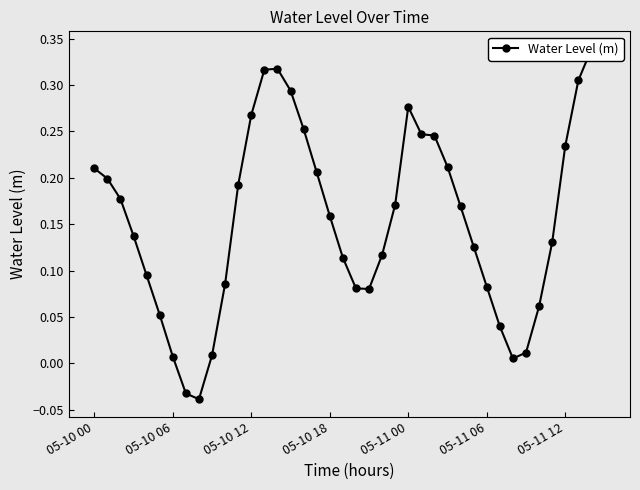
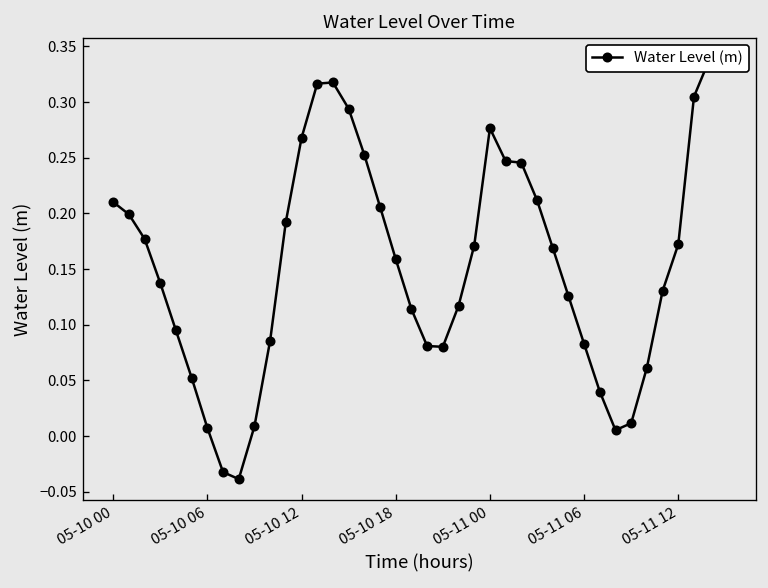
  {
    "05-10 00": 0.21,
    "05-10 06": 0.01,
    "05-10 12": 0.27,
    "05-10 18": 0.16,
    "05-11 00": 0.28,
    "05-11 06": 0.08,
-   "05-11 12": 0.23
+   "05-11 12": 0.17
  }
